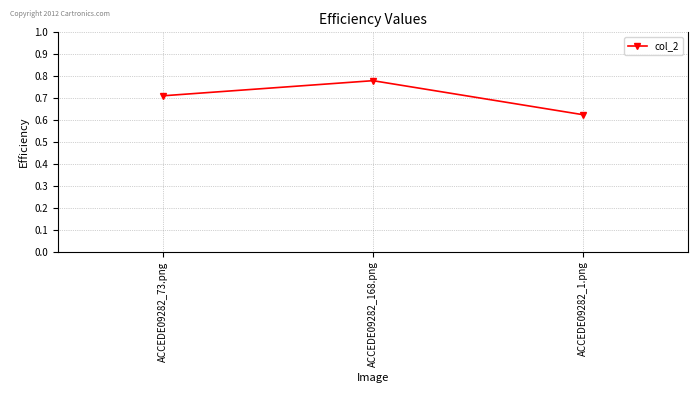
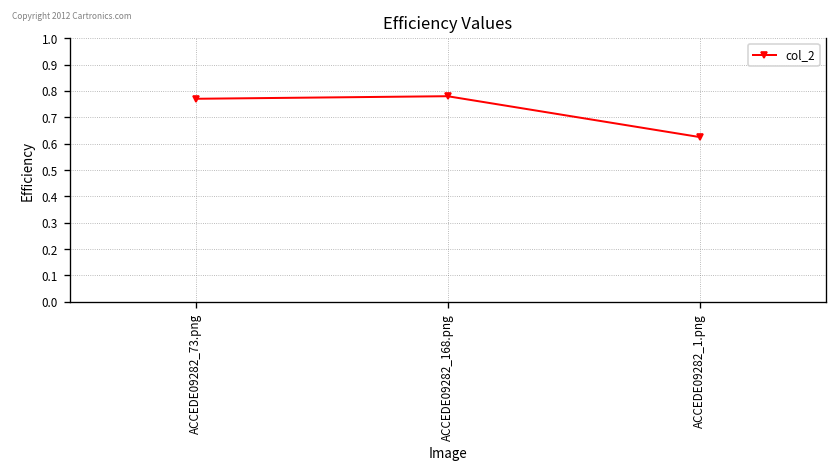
  {
-   "ACCEDE09282_73.png": 0.71,
+   "ACCEDE09282_73.png": 0.77,
    "ACCEDE09282_168.png": 0.78,
    "ACCEDE09282_1.png": 0.62
  }
